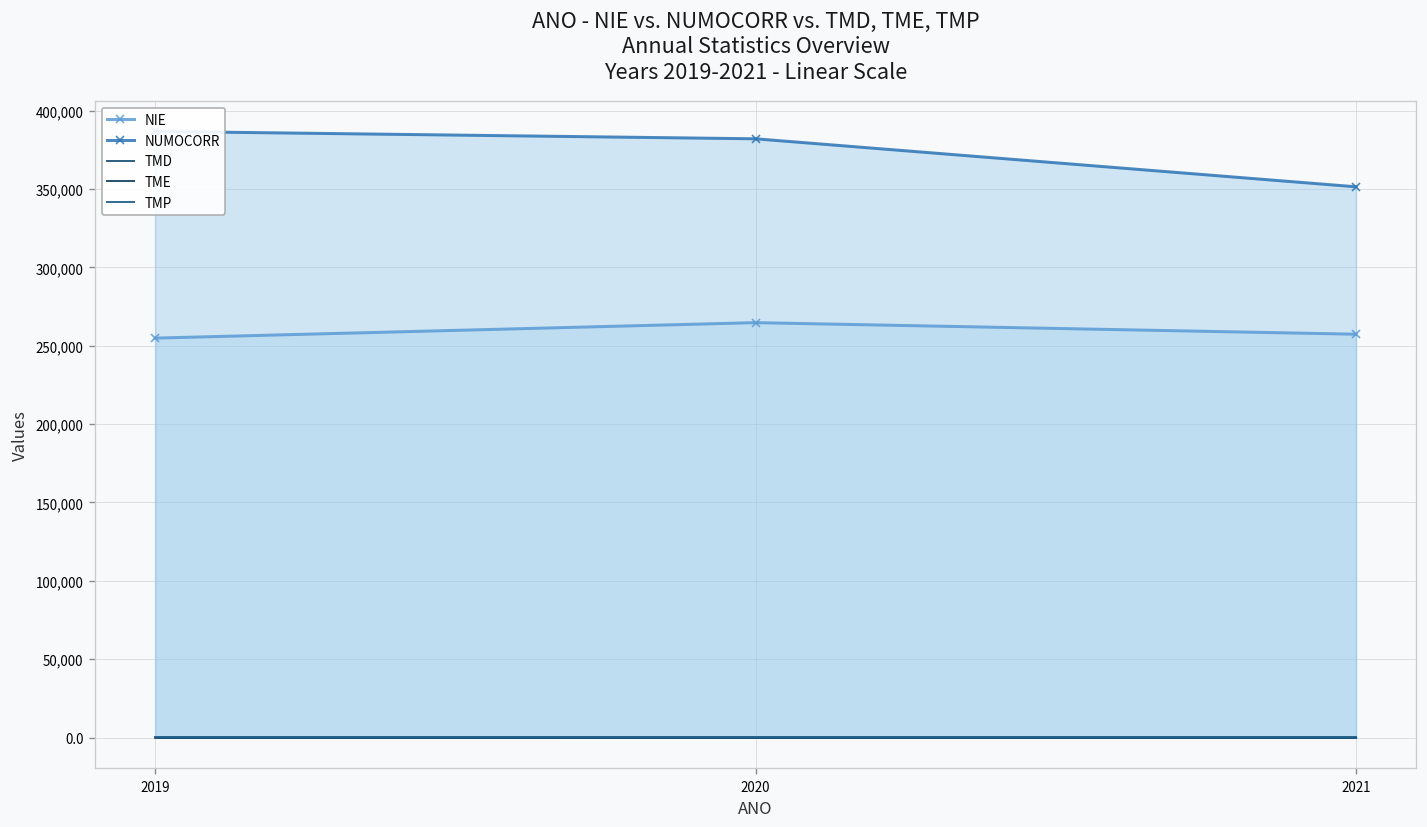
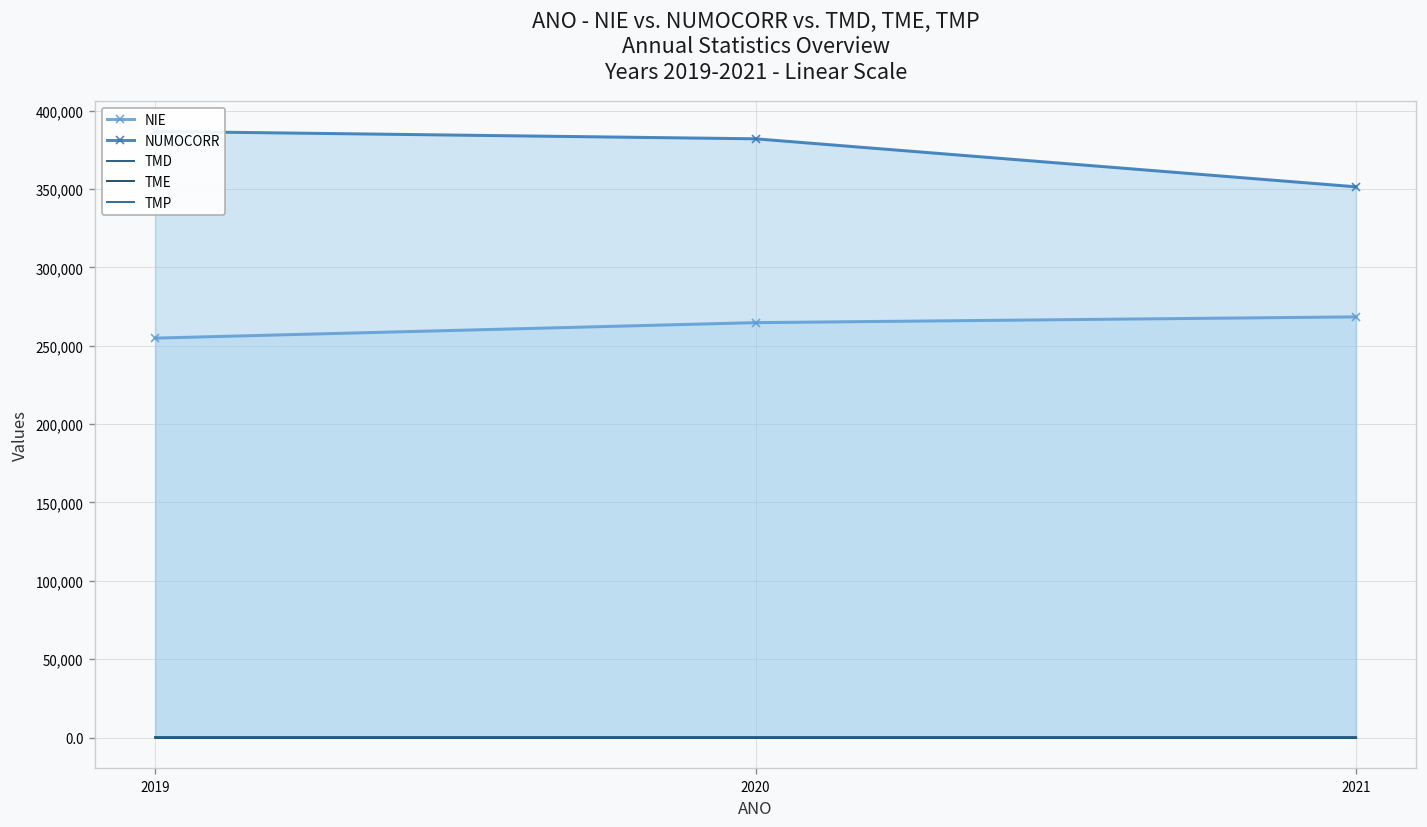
  {
    "NIE": {
      "2019": "255,000",
      "2020": "265,000",
-     "2021": "257,000"
+     "2021": "268,000"
    }
  }
